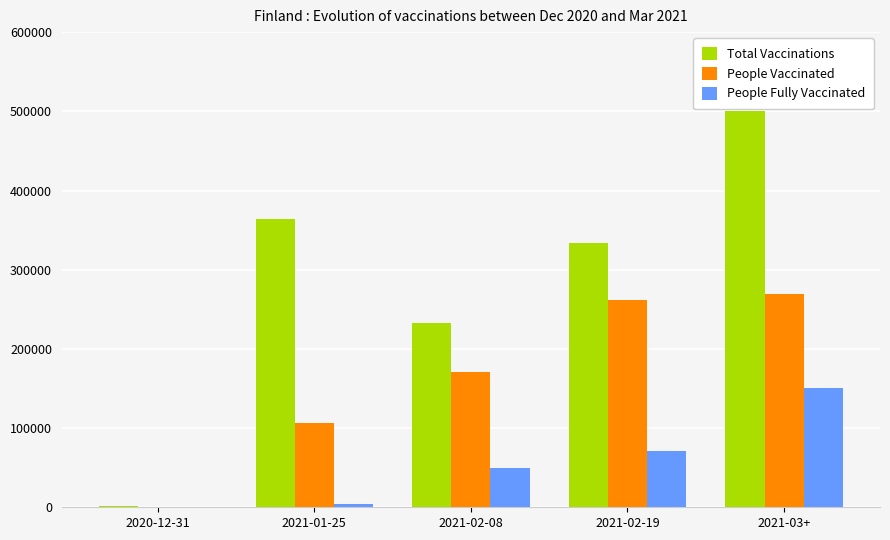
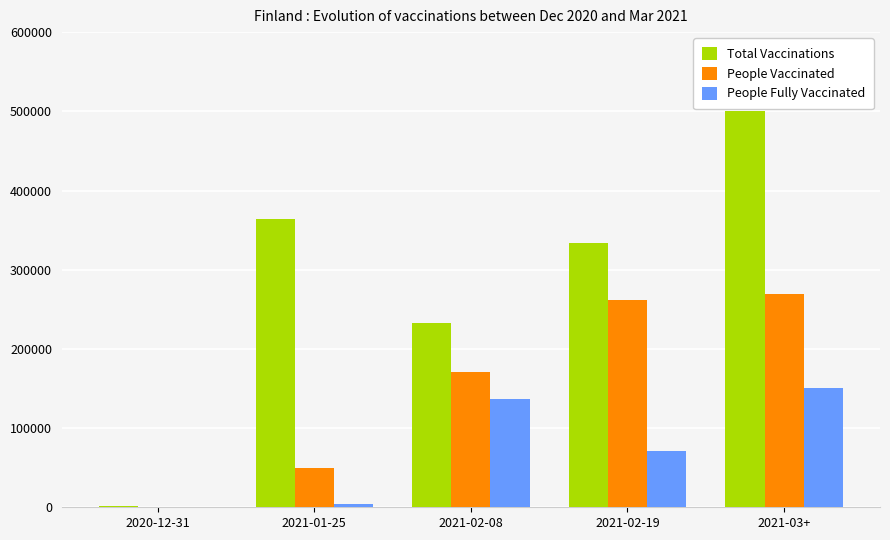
  {
    "Total Vaccinations": {
      "2021-01-25": 360000,
      "2021-02-08": 230000,
      "2021-02-19": 330000,
      "2021-03+": 500000
    },
    "People Vaccinated": {
      "2020-12-31": 0,
-     "2021-01-25": 110000,
+     "2021-01-25": 50000,
      "2021-02-08": 170000,
      "2021-02-19": 260000,
      "2021-03+": 270000
    },
    "People Fully Vaccinated": {
      "2020-12-31": 0,
      "2021-01-25": 0,
-     "2021-02-08": 50000,
+     "2021-02-08": 140000,
      "2021-02-19": 70000,
      "2021-03+": 150000
    }
  }
